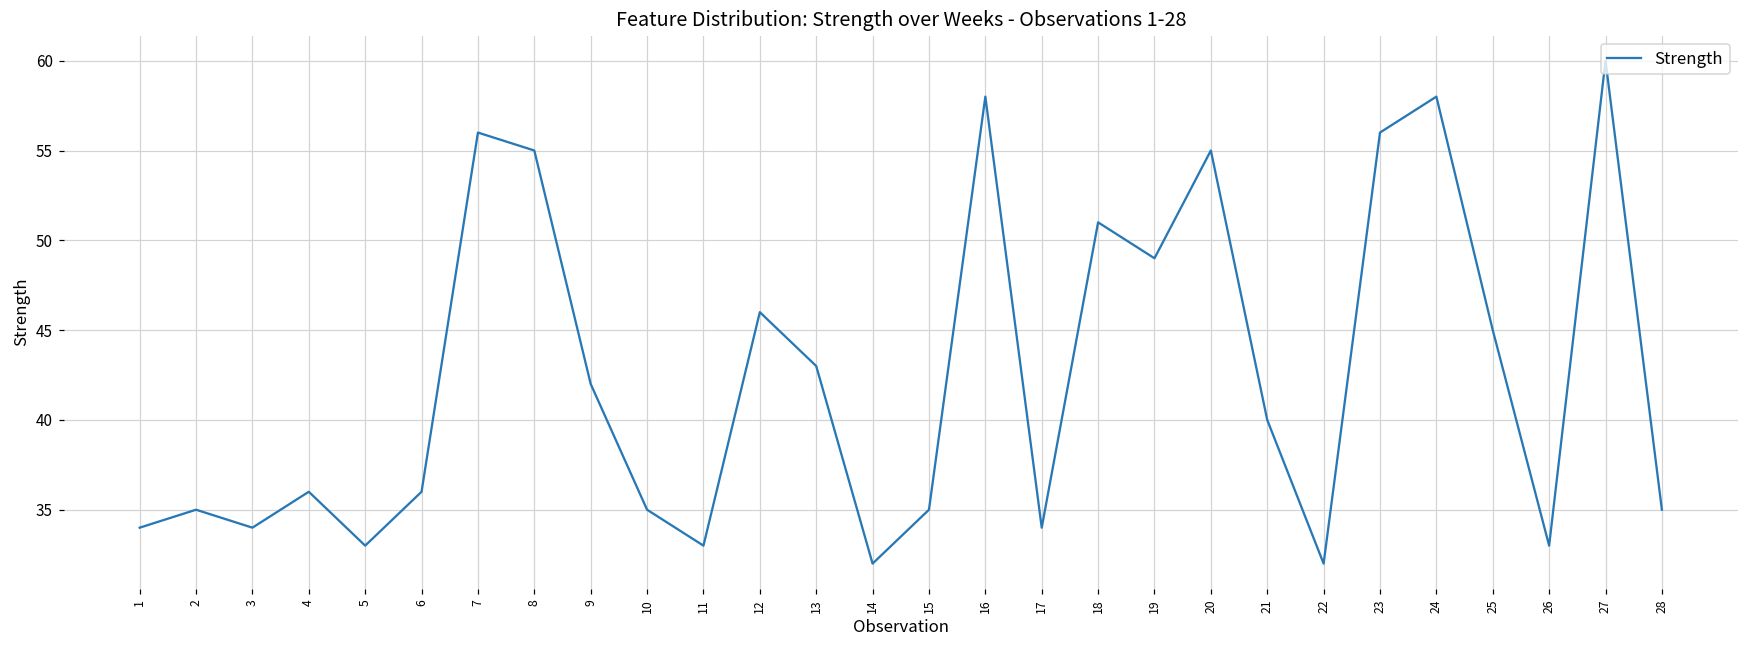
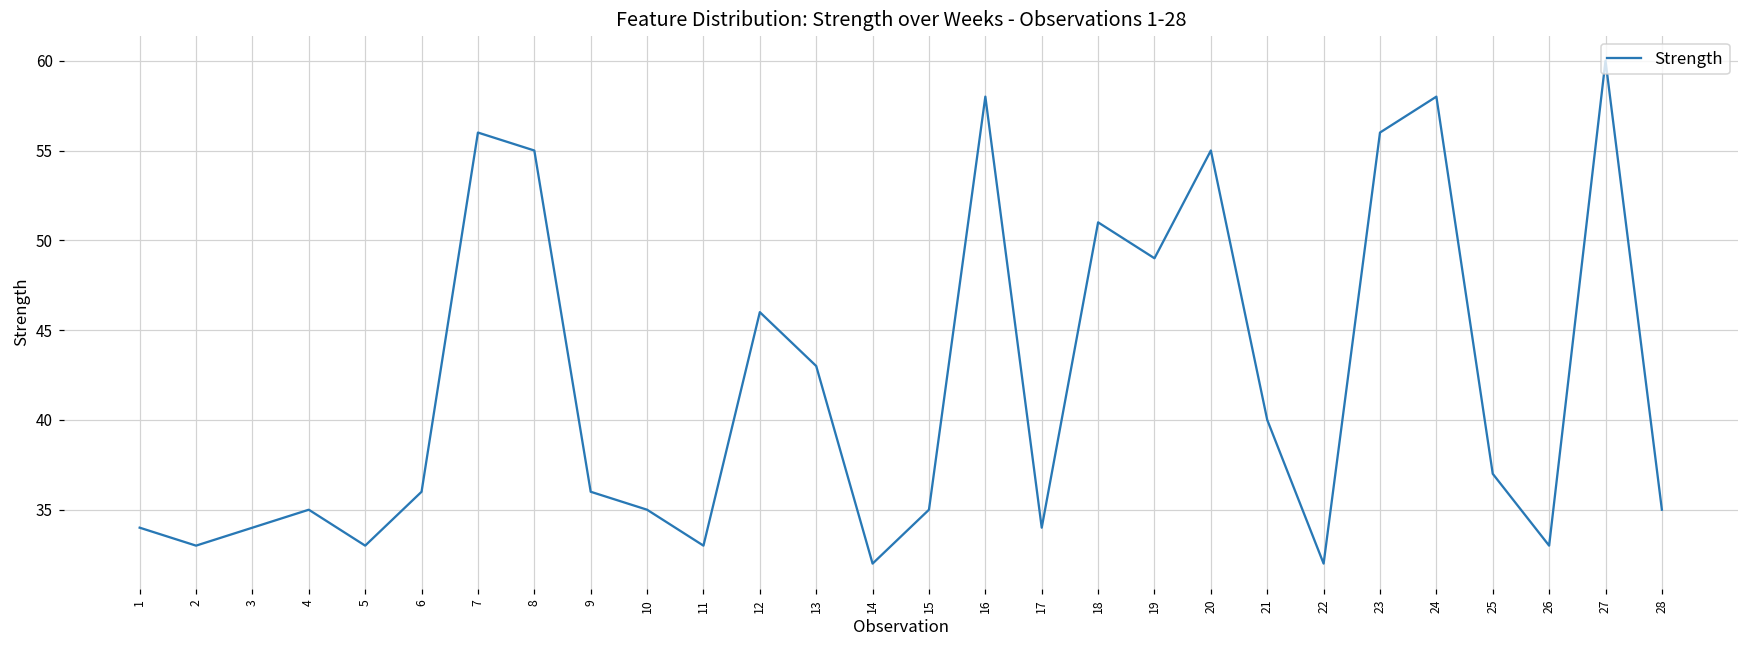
  {
    "1": 34,
-   "2": 35,
+   "2": 33,
    "3": 34,
-   "4": 36,
+   "4": 35,
    "5": 33,
    "6": 36,
    "7": 56,
    "8": 55,
-   "9": 42,
+   "9": 36,
    "10": 35,
    "11": 33,
    "12": 46,
    "13": 43,
    "14": 32,
    "15": 35,
    "16": 58,
    "17": 34,
    "18": 51,
    "19": 49,
    "20": 55,
    "21": 40,
    "22": 32,
    "23": 56,
    "24": 58,
-   "25": 45,
+   "25": 37,
    "26": 33,
    "28": 35
  }
